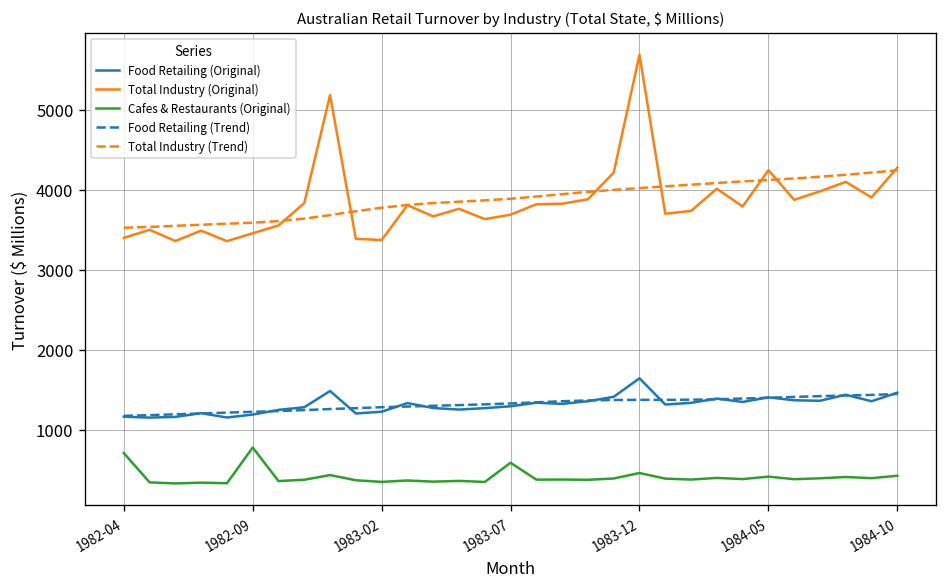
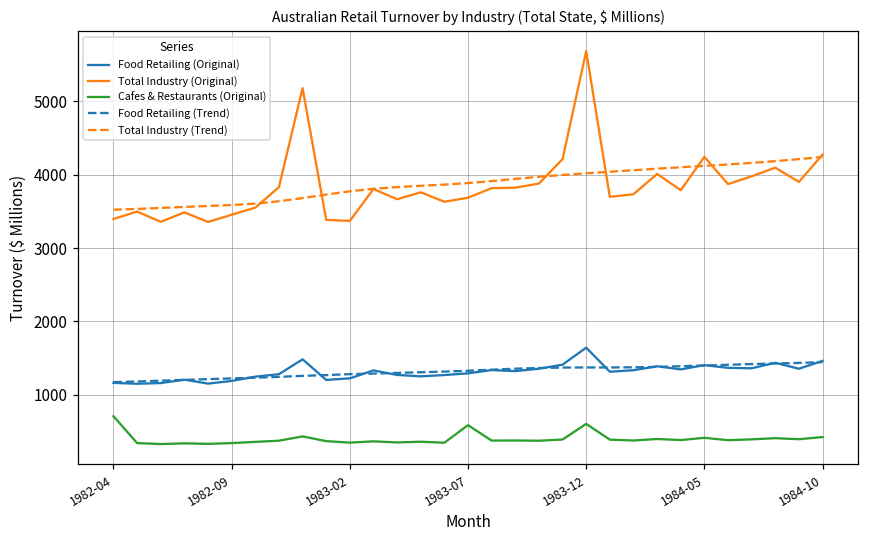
  {
    "Cafes & Restaurants (Original)": {
      "1982-04": 700,
-     "1982-09": 800,
+     "1982-09": 300,
      "1983-02": 300,
      "1983-07": 600,
-     "1983-12": 500,
+     "1983-12": 600,
      "1984-05": 400,
      "1984-10": 400
    }
  }
